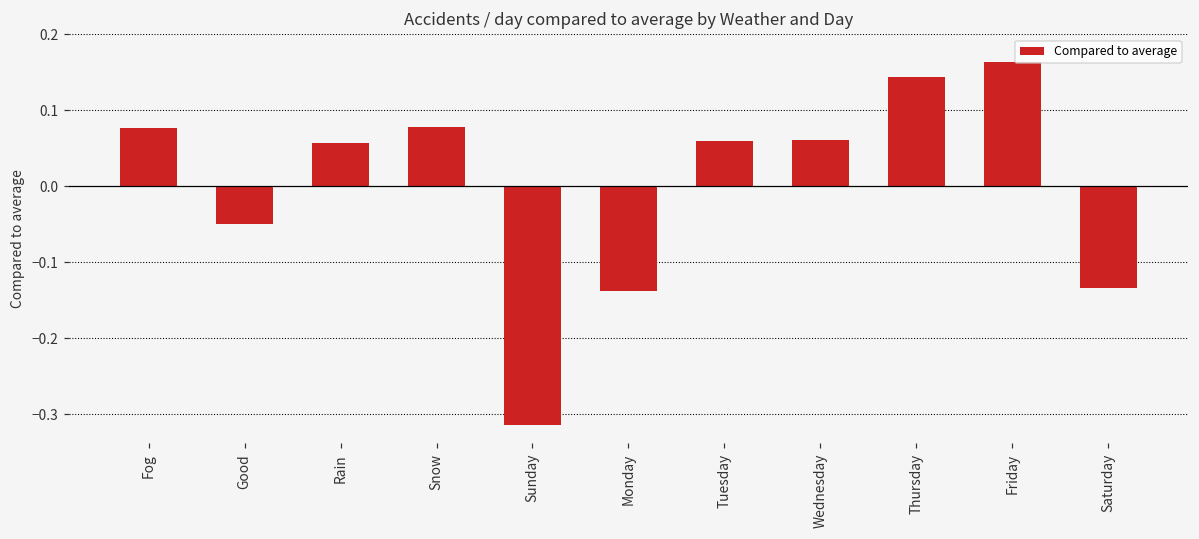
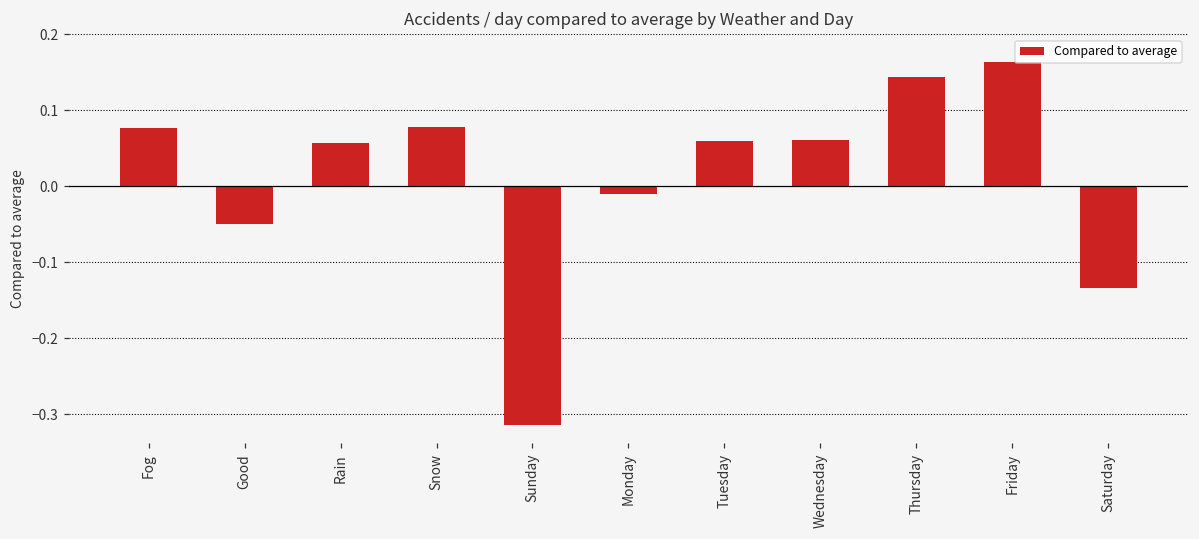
  {
    "Fog": 0.08,
    "Good": -0.05,
    "Rain": 0.06,
    "Snow": 0.08,
    "Sunday": -0.31,
-   "Monday": -0.14,
+   "Monday": -0.01,
    "Tuesday": 0.06,
    "Wednesday": 0.06,
    "Thursday": 0.14,
    "Friday": 0.16,
    "Saturday": -0.13
  }
